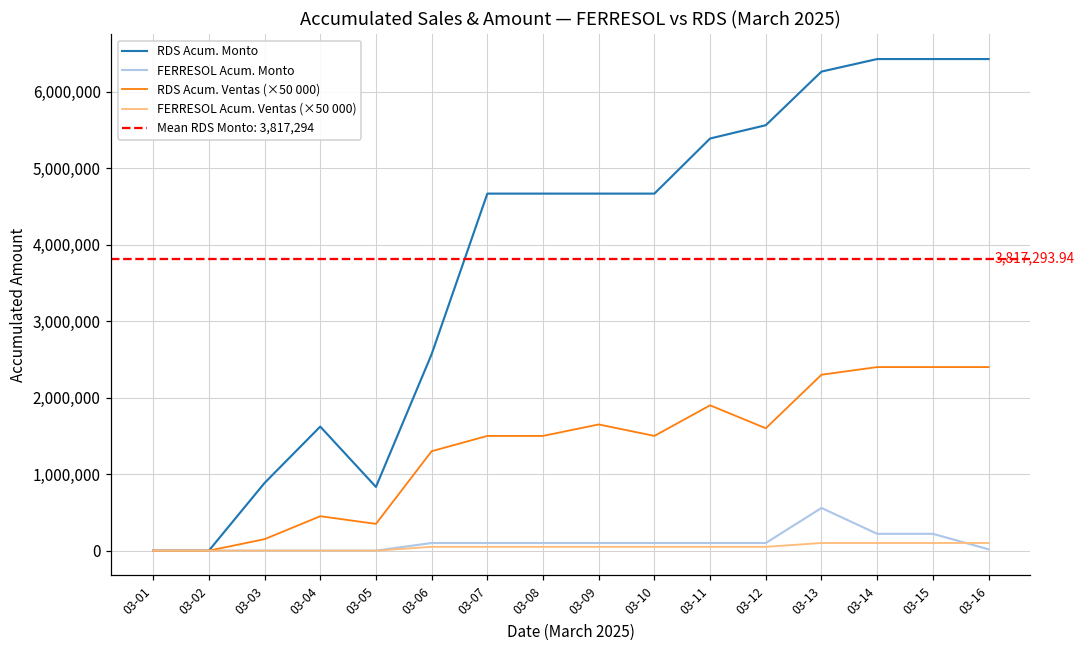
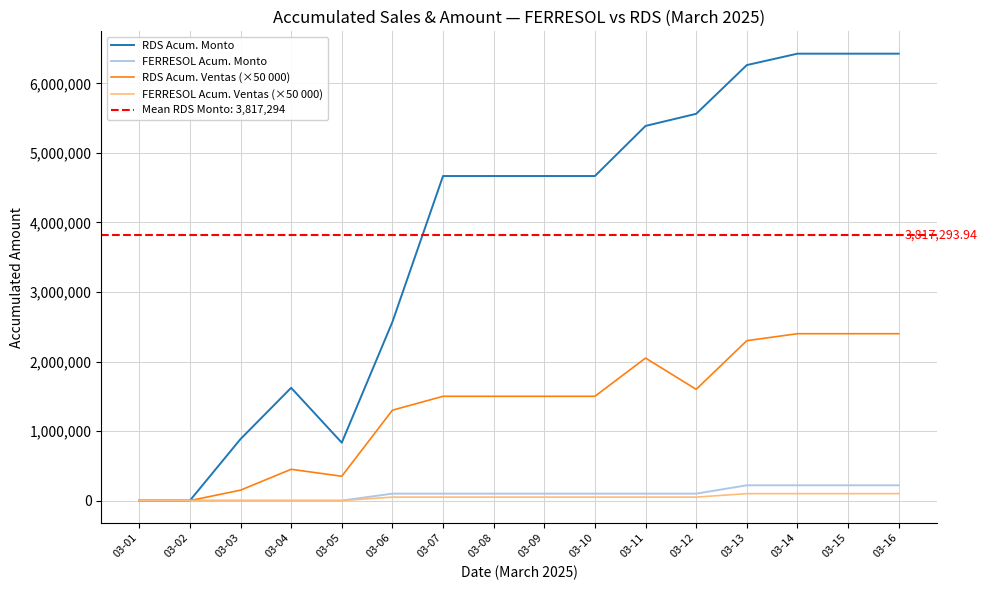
  {
    "RDS Acum. Monto": {
      "03-03": "900,000",
      "03-04": "1,600,000",
      "03-05": "800,000",
      "03-06": "2,600,000",
      "03-07": "4,700,000",
      "03-08": "4,700,000",
      "03-09": "4,700,000",
      "03-10": "4,700,000",
      "03-11": "5,400,000",
      "03-12": "5,600,000",
      "03-13": "6,300,000",
      "03-14": "6,400,000",
      "03-15": "6,400,000",
      "03-16": "6,400,000"
    },
    "FERRESOL Acum. Monto": {
      "03-06": "100,000",
      "03-07": "100,000",
      "03-08": "100,000",
      "03-09": "100,000",
      "03-10": "100,000",
      "03-11": "100,000",
      "03-12": "100,000",
-     "03-13": "600,000",
+     "03-13": "200,000",
      "03-14": "200,000",
      "03-15": "200,000",
-     "03-16": "0"
+     "03-16": "200,000"
    },
    "RDS Acum. Ventas (×50 000)": {
      "03-03": "200,000",
      "03-04": "500,000",
      "03-05": "400,000",
      "03-06": "1,300,000",
      "03-07": "1,500,000",
      "03-08": "1,500,000",
-     "03-09": "1,700,000",
+     "03-09": "1,500,000",
      "03-10": "1,500,000",
-     "03-11": "1,900,000",
+     "03-11": "2,100,000",
      "03-12": "1,600,000",
      "03-13": "2,300,000",
      "03-14": "2,400,000",
      "03-15": "2,400,000",
      "03-16": "2,400,000"
    },
    "FERRESOL Acum. Ventas (×50 000)": {
      "03-06": "100,000",
      "03-07": "100,000",
      "03-08": "100,000",
      "03-09": "100,000",
      "03-10": "100,000",
      "03-11": "100,000",
      "03-12": "100,000",
      "03-13": "100,000",
      "03-14": "100,000",
      "03-15": "100,000",
      "03-16": "100,000"
    }
  }
